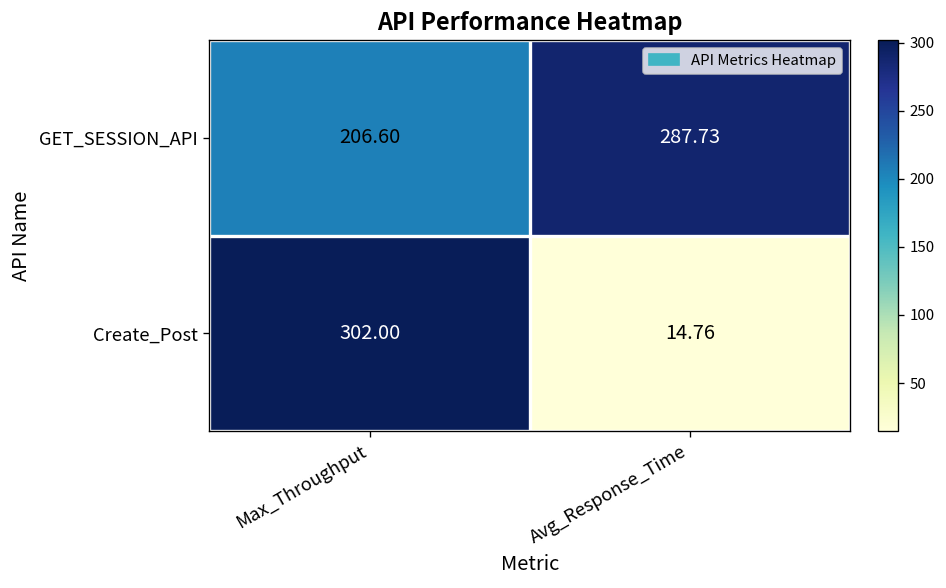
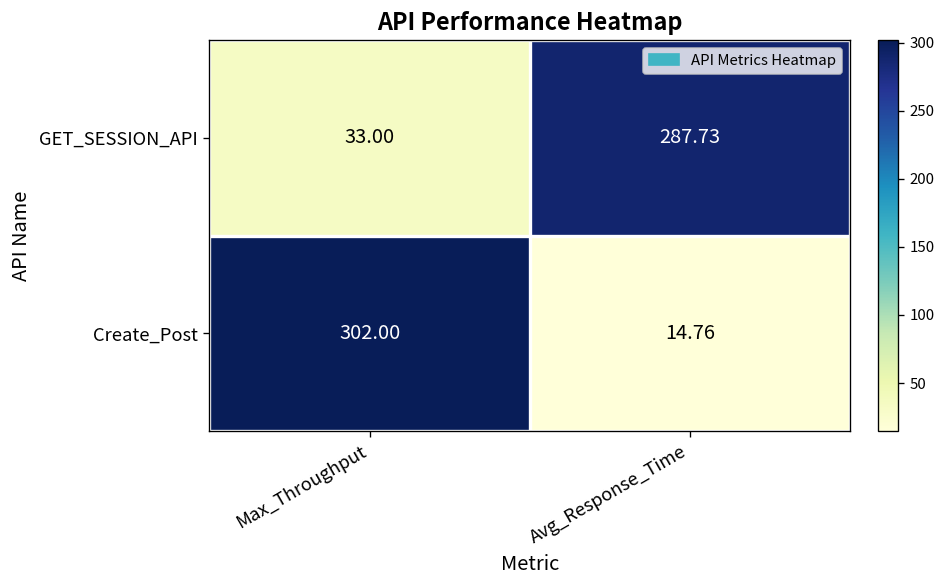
  {
    "GET_SESSION_API": {
-     "Max_Throughput": 206.60,
+     "Max_Throughput": 33.00,
      "Avg_Response_Time": 287.73
    },
    "Create_Post": {
      "Max_Throughput": 302.00,
      "Avg_Response_Time": 14.76
    }
  }
